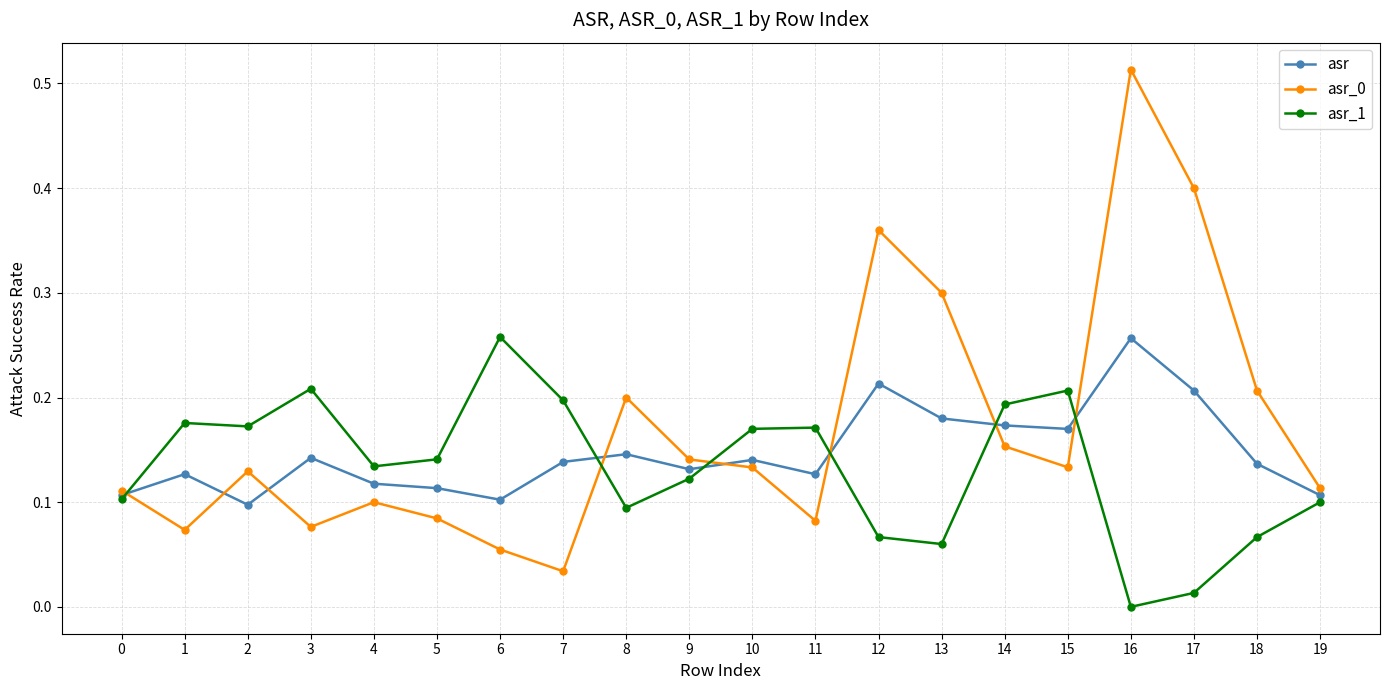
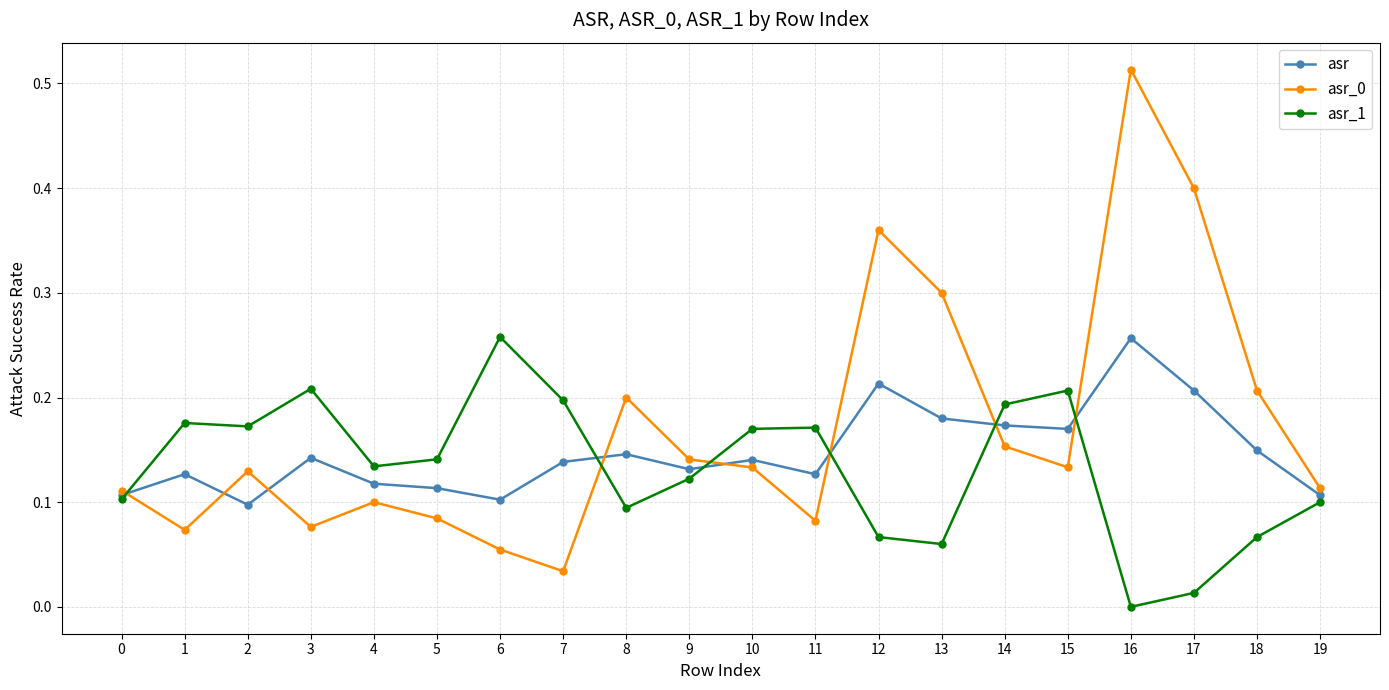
  {
    "asr": {
      "0": 0.107,
      "1": 0.127,
      "2": 0.098,
      "3": 0.142,
      "4": 0.118,
      "5": 0.113,
      "6": 0.102,
      "7": 0.138,
      "8": 0.146,
      "9": 0.131,
      "10": 0.140,
      "11": 0.127,
      "12": 0.213,
      "13": 0.180,
      "14": 0.173,
      "15": 0.170,
      "16": 0.257,
      "17": 0.207,
-     "18": 0.137,
+     "18": 0.149,
      "19": 0.107
    },
    "asr_0": {
      "0": 0.111,
      "1": 0.074,
      "2": 0.129,
      "3": 0.076,
      "4": 0.100,
      "5": 0.085,
      "6": 0.055,
      "7": 0.034,
      "8": 0.200,
      "9": 0.141,
      "10": 0.133,
      "11": 0.082,
      "12": 0.360,
      "13": 0.300,
      "14": 0.153,
      "15": 0.133,
      "16": 0.513,
      "17": 0.400,
      "18": 0.207,
      "19": 0.113
    },
    "asr_1": {
      "0": 0.103,
      "1": 0.176,
      "2": 0.172,
      "3": 0.208,
      "4": 0.134,
      "5": 0.141,
      "6": 0.258,
      "7": 0.197,
      "8": 0.095,
      "9": 0.122,
      "10": 0.170,
      "11": 0.171,
      "12": 0.067,
      "13": 0.060,
      "14": 0.193,
      "15": 0.207,
      "16": 0.000,
      "17": 0.013,
      "18": 0.067,
      "19": 0.100
    }
  }
